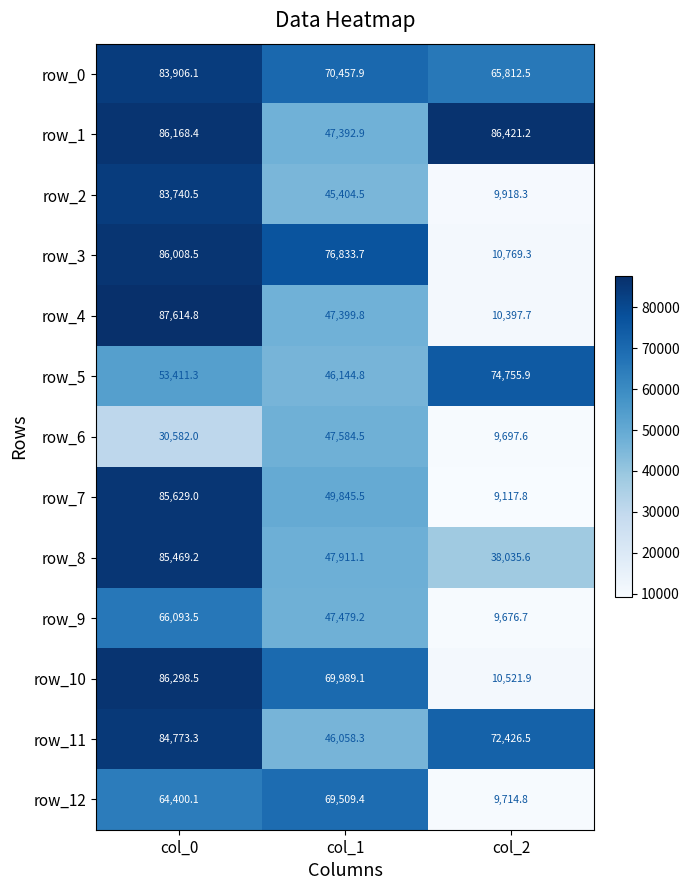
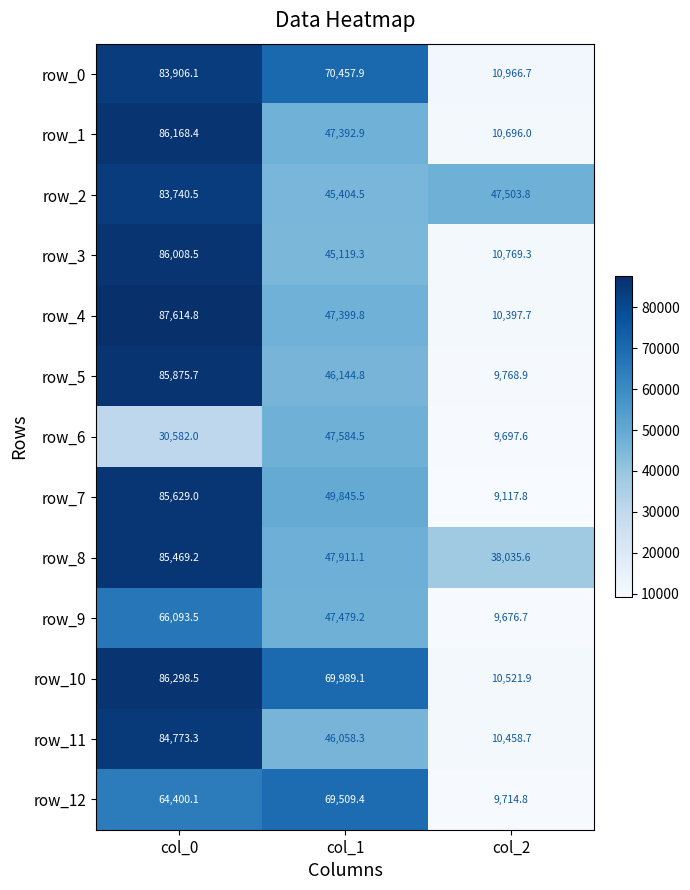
  {
    "row_0": {
      "col_0": "83,906.1",
      "col_1": "70,457.9",
-     "col_2": "65,812.5"
+     "col_2": "10,966.7"
    },
    "row_1": {
      "col_0": "86,168.4",
      "col_1": "47,392.9",
-     "col_2": "86,421.2"
+     "col_2": "10,696.0"
    },
    "row_2": {
      "col_0": "83,740.5",
      "col_1": "45,404.5",
-     "col_2": "9,918.3"
+     "col_2": "47,503.8"
    },
    "row_3": {
      "col_0": "86,008.5",
-     "col_1": "76,833.7",
+     "col_1": "45,119.3",
      "col_2": "10,769.3"
    },
    "row_4": {
      "col_0": "87,614.8",
      "col_1": "47,399.8",
      "col_2": "10,397.7"
    },
    "row_5": {
-     "col_0": "53,411.3",
+     "col_0": "85,875.7",
      "col_1": "46,144.8",
-     "col_2": "74,755.9"
+     "col_2": "9,768.9"
    },
    "row_6": {
      "col_0": "30,582.0",
      "col_1": "47,584.5",
      "col_2": "9,697.6"
    },
    "row_7": {
      "col_0": "85,629.0",
      "col_1": "49,845.5",
      "col_2": "9,117.8"
    },
    "row_8": {
      "col_0": "85,469.2",
      "col_1": "47,911.1",
      "col_2": "38,035.6"
    },
    "row_9": {
      "col_0": "66,093.5",
      "col_1": "47,479.2",
      "col_2": "9,676.7"
    },
    "row_10": {
      "col_0": "86,298.5",
      "col_1": "69,989.1",
      "col_2": "10,521.9"
    },
    "row_11": {
      "col_0": "84,773.3",
      "col_1": "46,058.3",
-     "col_2": "72,426.5"
+     "col_2": "10,458.7"
    },
    "row_12": {
      "col_0": "64,400.1",
      "col_1": "69,509.4",
      "col_2": "9,714.8"
    }
  }
